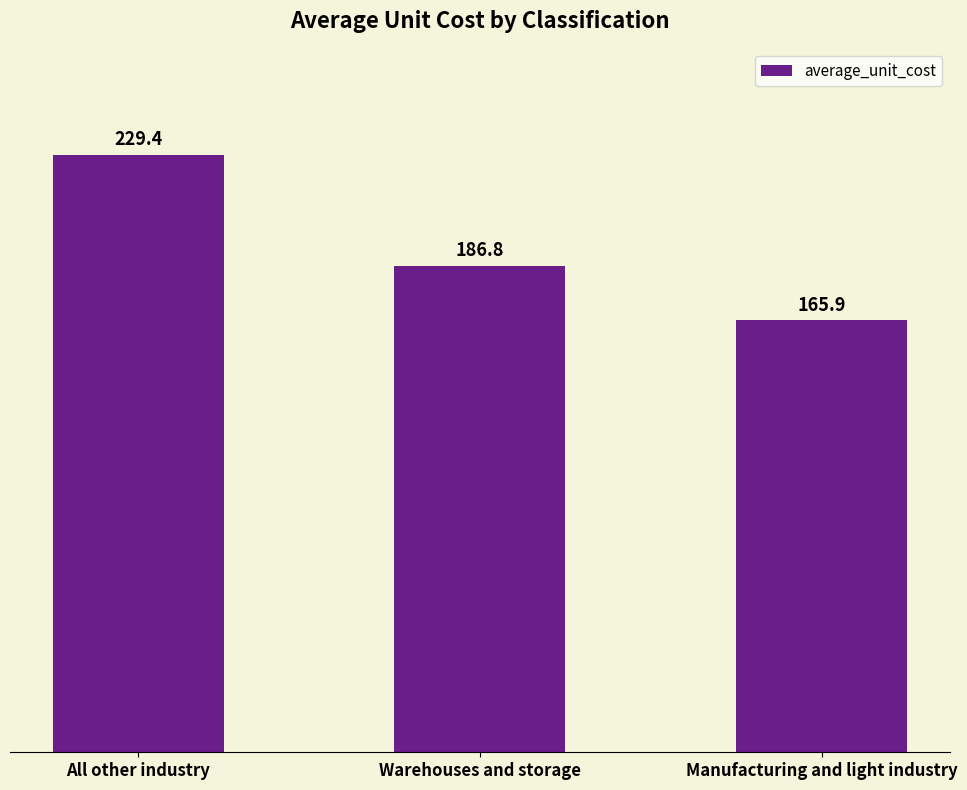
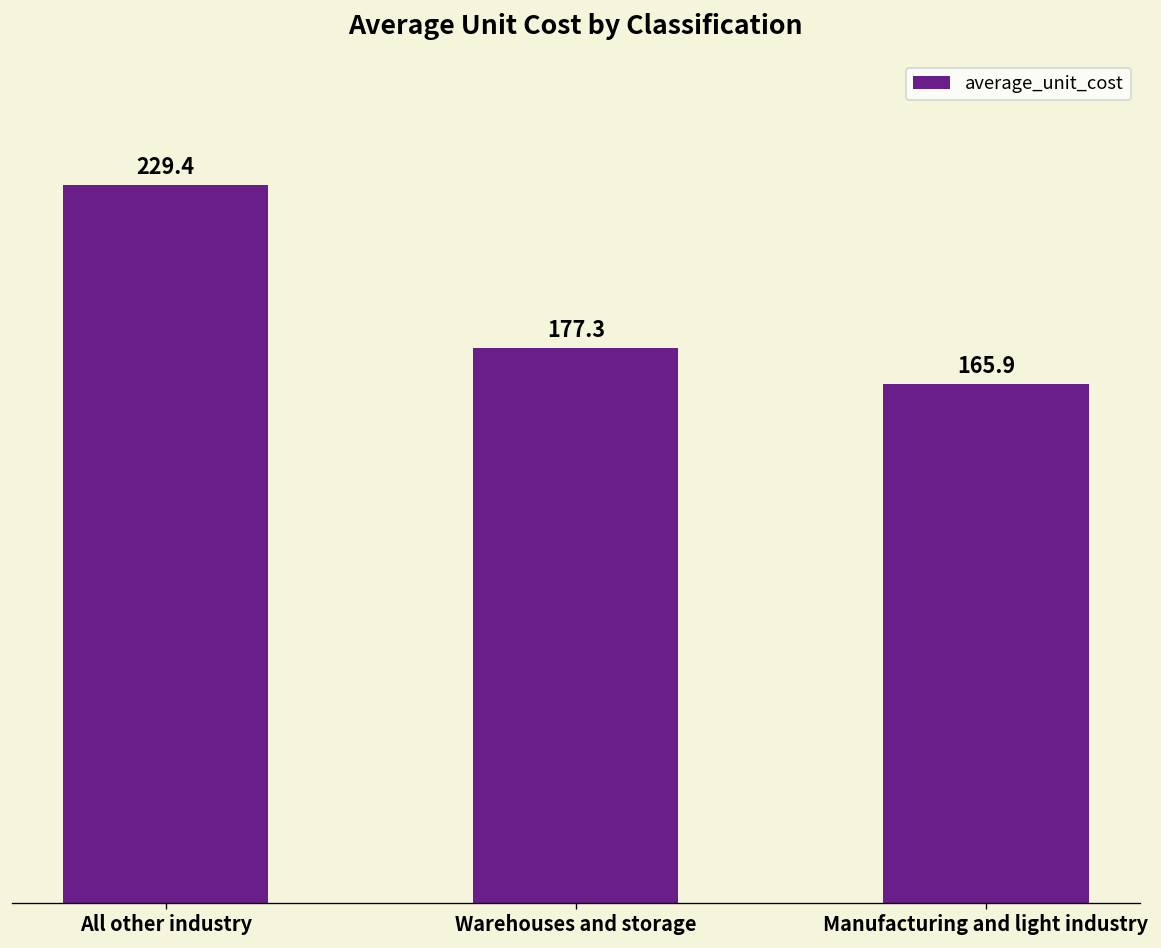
  {
    "All other industry": 229.4,
-   "Warehouses and storage": 186.8,
+   "Warehouses and storage": 177.3,
    "Manufacturing and light industry": 165.9
  }
